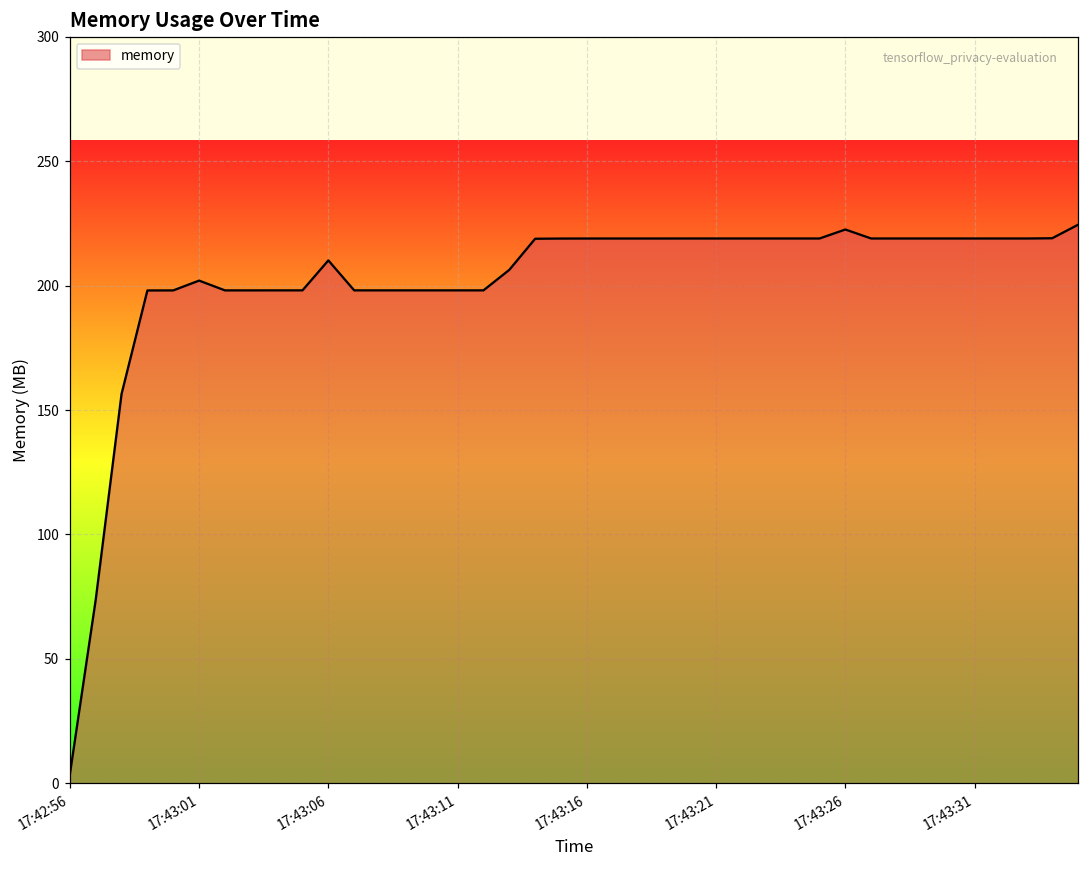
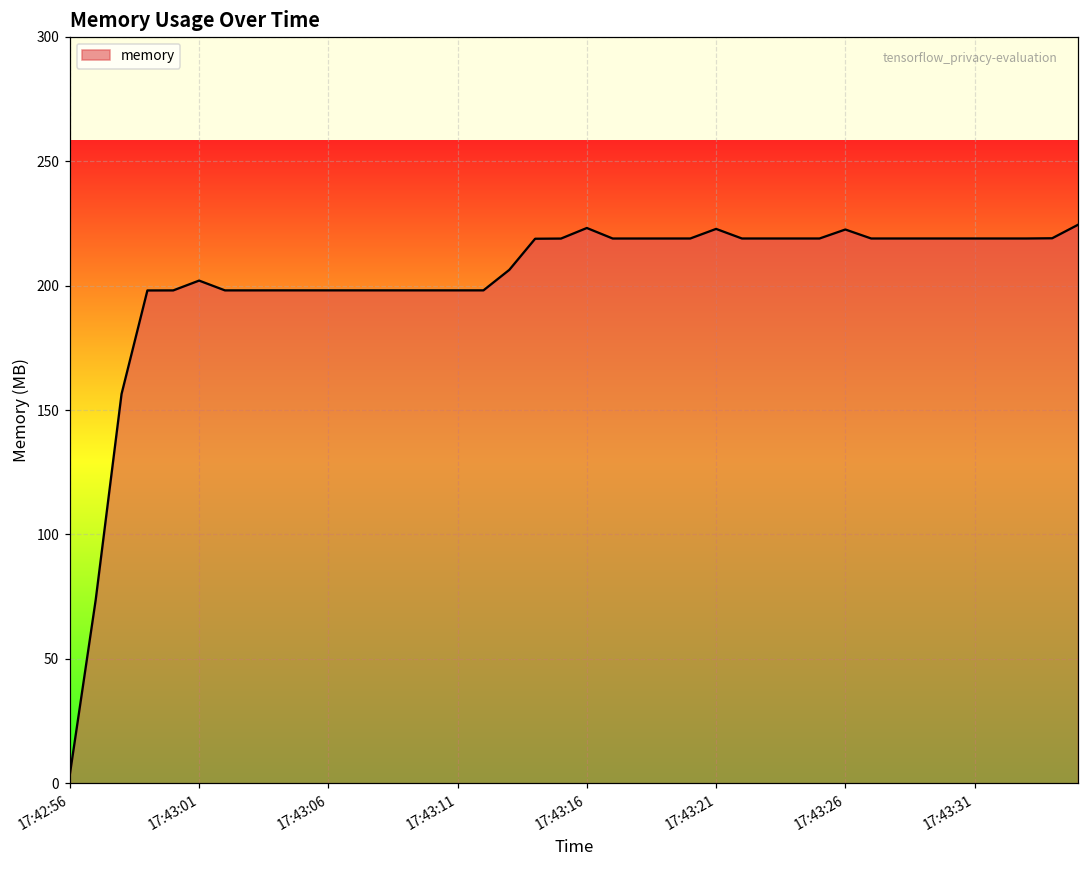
  {
    "17:42:56": 4,
    "17:43:01": 202,
-   "17:43:06": 210,
+   "17:43:06": 198,
    "17:43:11": 198,
-   "17:43:16": 219,
-   "17:43:21": 219,
+   "17:43:16": 223,
+   "17:43:21": 223,
    "17:43:26": 223,
    "17:43:31": 219
  }
